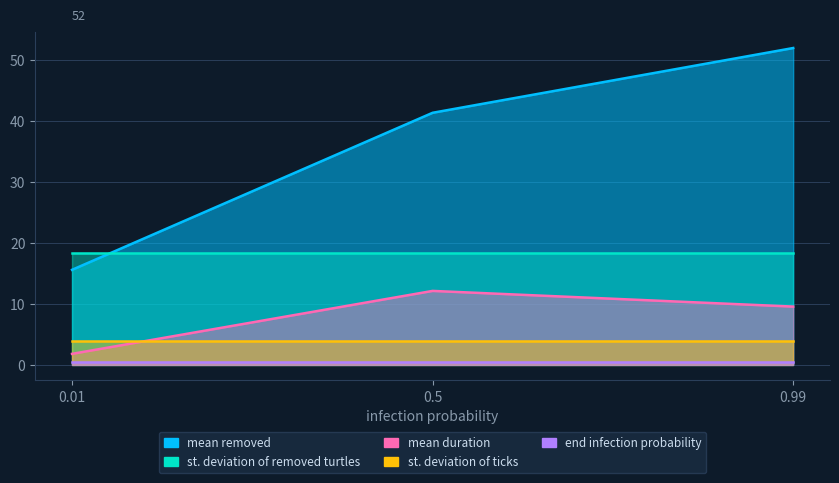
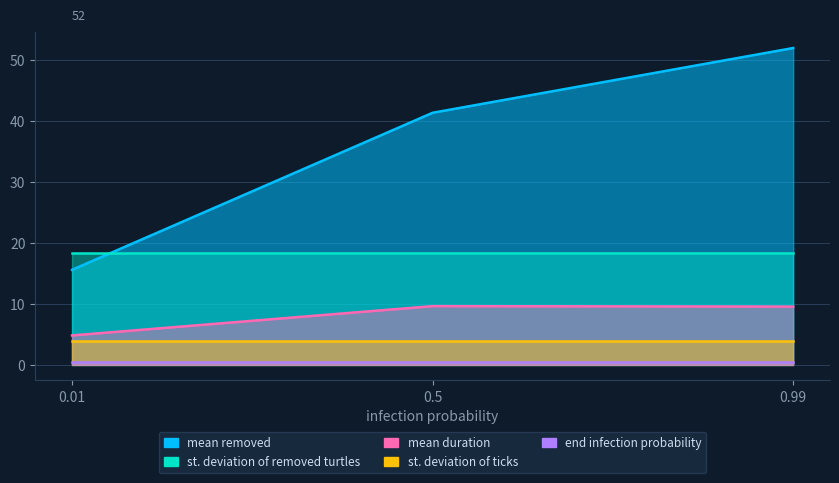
  {
    "mean removed": {
      "0.01": 16,
      "0.5": 41,
      "0.99": 52
    },
    "st. deviation of removed turtles": {
      "0.01": 18,
      "0.5": 18,
      "0.99": 18
    },
    "mean duration": {
-     "0.01": 2,
-     "0.5": 12,
+     "0.01": 5,
+     "0.5": 10,
      "0.99": 10
    },
    "st. deviation of ticks": {
      "0.01": 4,
      "0.5": 4,
      "0.99": 4
    },
    "end infection probability": {
      "0.01": 1,
      "0.5": 1,
      "0.99": 1
    }
  }
